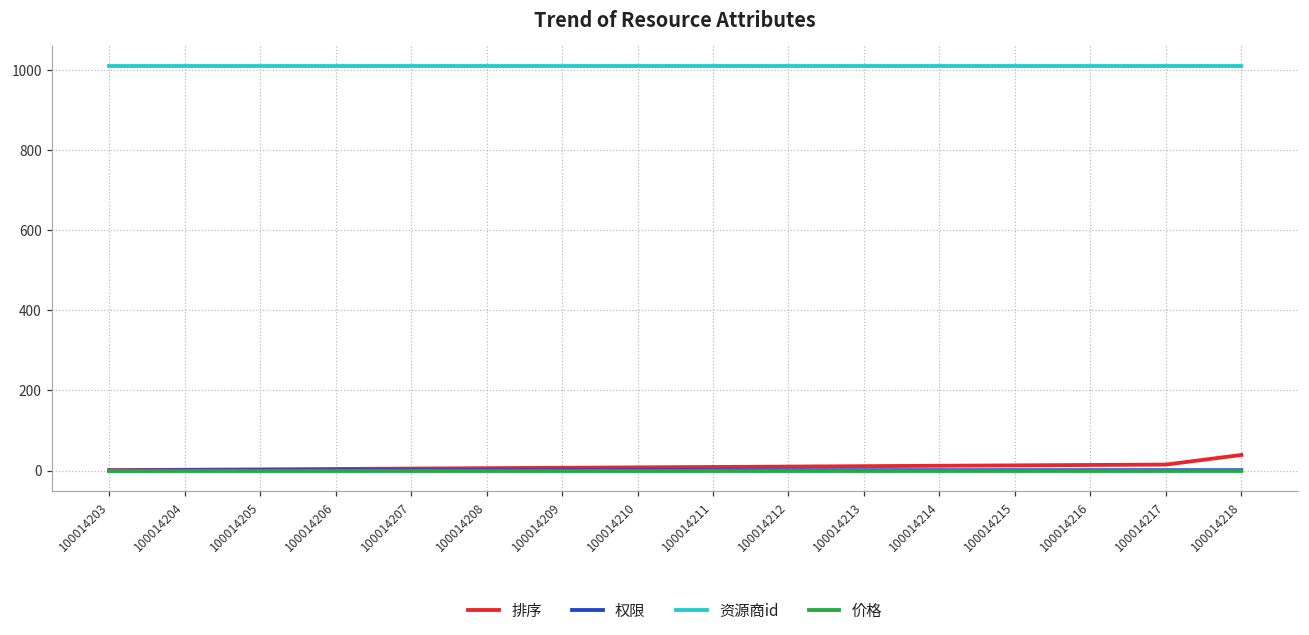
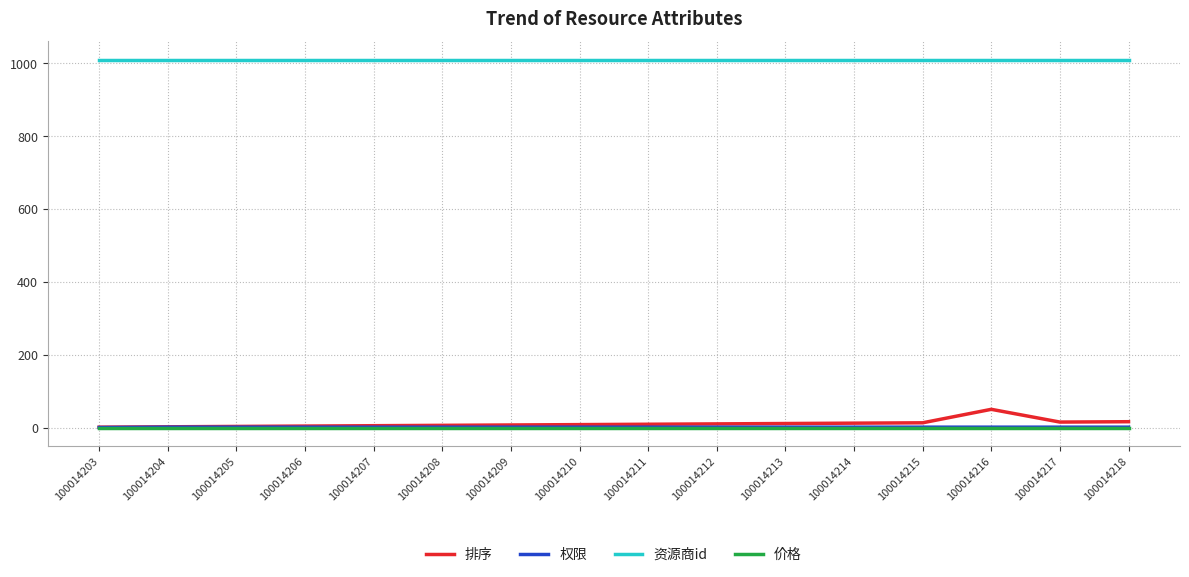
  {
    "排序": {
      "100014211": 10,
      "100014212": 10,
      "100014213": 10,
      "100014214": 10,
      "100014215": 10,
-     "100014216": 10,
+     "100014216": 50,
      "100014217": 20,
-     "100014218": 40
+     "100014218": 20
    },
    "价格": {
      "100014210": 0,
      "100014211": 0,
      "100014212": 0,
      "100014213": 0,
      "100014214": 0,
      "100014215": 0,
      "100014216": 0,
      "100014217": 0,
      "100014218": 0
    },
    "资源商id": {
      "100014203": 1010,
      "100014204": 1010,
      "100014205": 1010,
      "100014206": 1010,
      "100014207": 1010,
      "100014208": 1010,
      "100014209": 1010,
      "100014210": 1010,
      "100014211": 1010,
      "100014212": 1010,
      "100014213": 1010,
      "100014214": 1010,
      "100014215": 1010,
      "100014216": 1010,
      "100014217": 1010,
      "100014218": 1010
    }
  }
